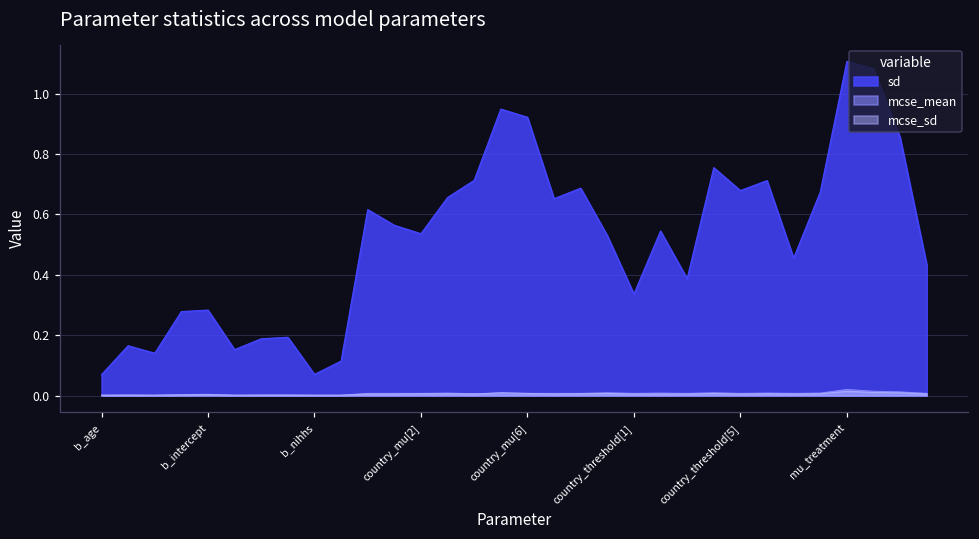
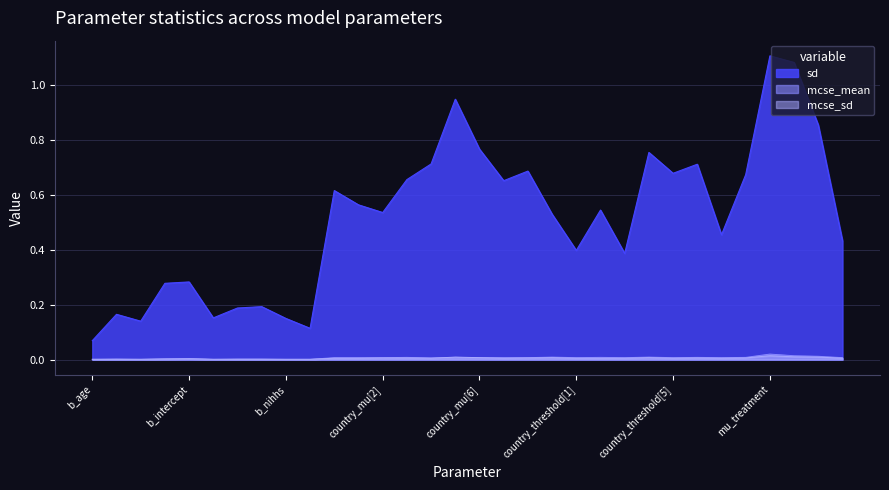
  {
    "sd": {
      "b_age": 0.07,
      "b_intercept": 0.28,
-     "b_nihhs": 0.07,
+     "b_nihhs": 0.15,
      "country_mu[2]": 0.54,
-     "country_mu[6]": 0.92,
-     "country_threshold[1]": 0.34,
+     "country_mu[6]": 0.77,
+     "country_threshold[1]": 0.40,
      "country_threshold[5]": 0.68,
      "mu_treatment": 1.11
    }
  }
